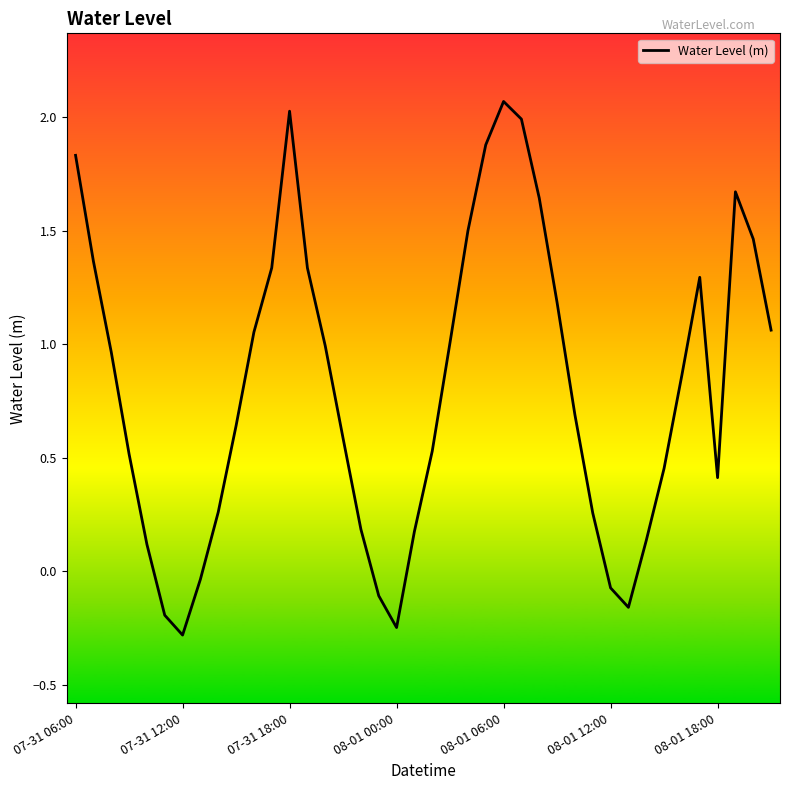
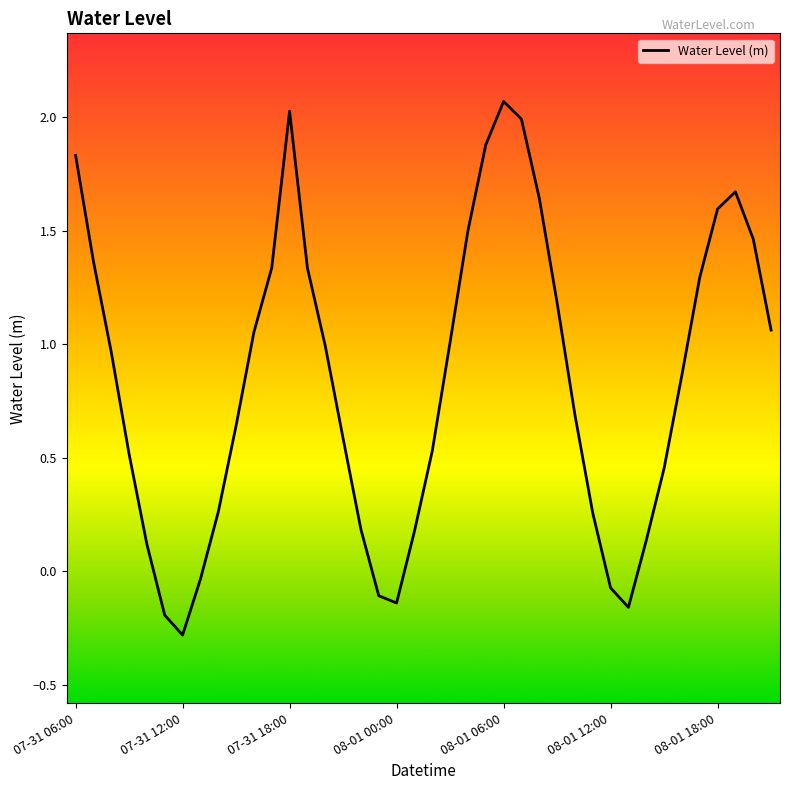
  {
    "07-31 06:00": 1.83,
    "07-31 12:00": -0.28,
    "07-31 18:00": 2.03,
-   "08-01 00:00": -0.25,
+   "08-01 00:00": -0.14,
    "08-01 06:00": 2.07,
    "08-01 12:00": -0.07,
-   "08-01 18:00": 0.41
+   "08-01 18:00": 1.60
  }
